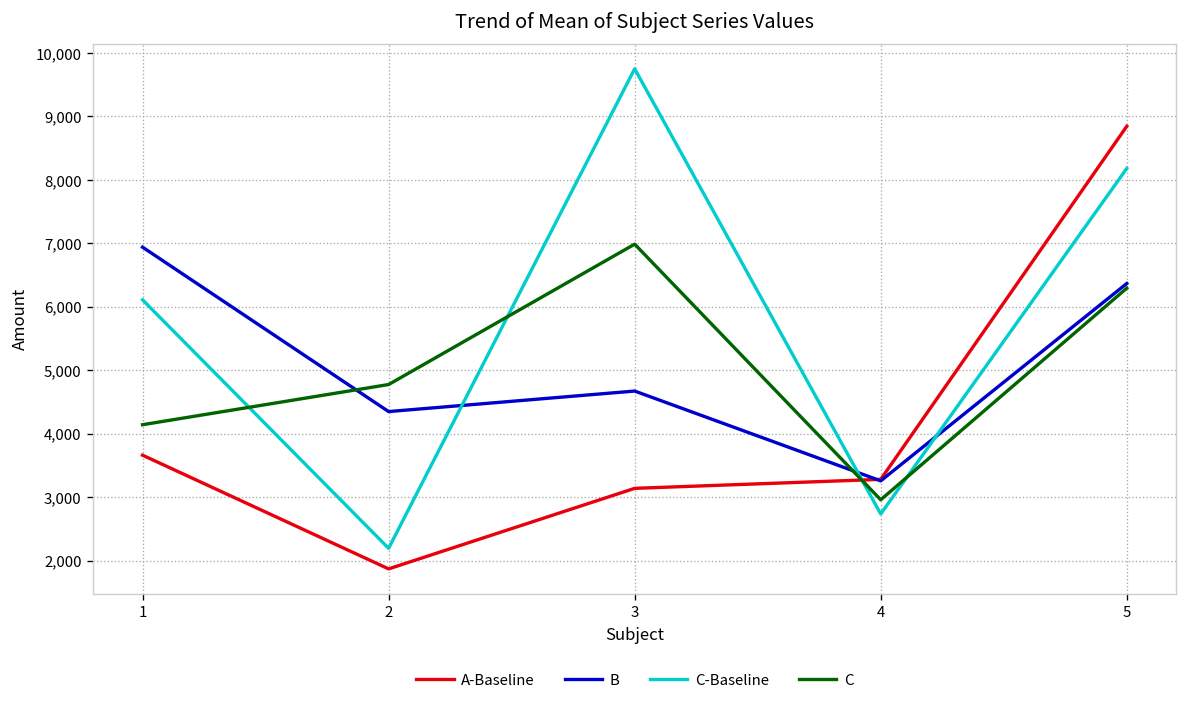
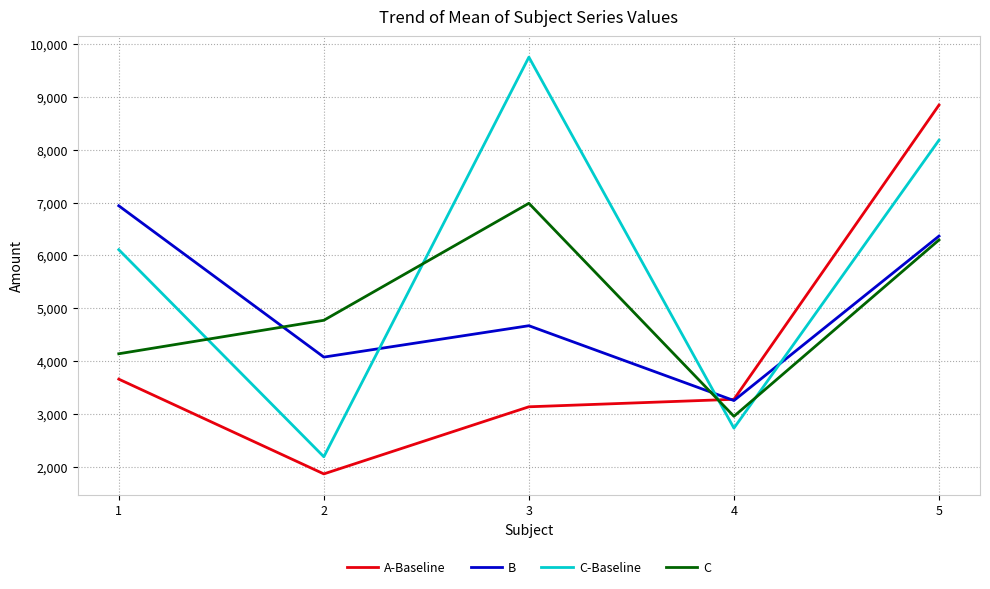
  {
    "A-Baseline": {
      "1": "3,700",
      "2": "1,900",
      "3": "3,100",
      "5": "8,800"
    },
    "B": {
      "1": "6,900",
-     "2": "4,300",
+     "2": "4,100",
      "3": "4,700",
      "5": "6,400"
    },
    "C-Baseline": {
      "1": "6,100",
      "2": "2,200",
      "3": "9,800",
      "4": "2,700",
      "5": "8,200"
    },
    "C": {
      "1": "4,100",
      "2": "4,800",
      "3": "7,000",
      "4": "3,000",
      "5": "6,300"
    }
  }
